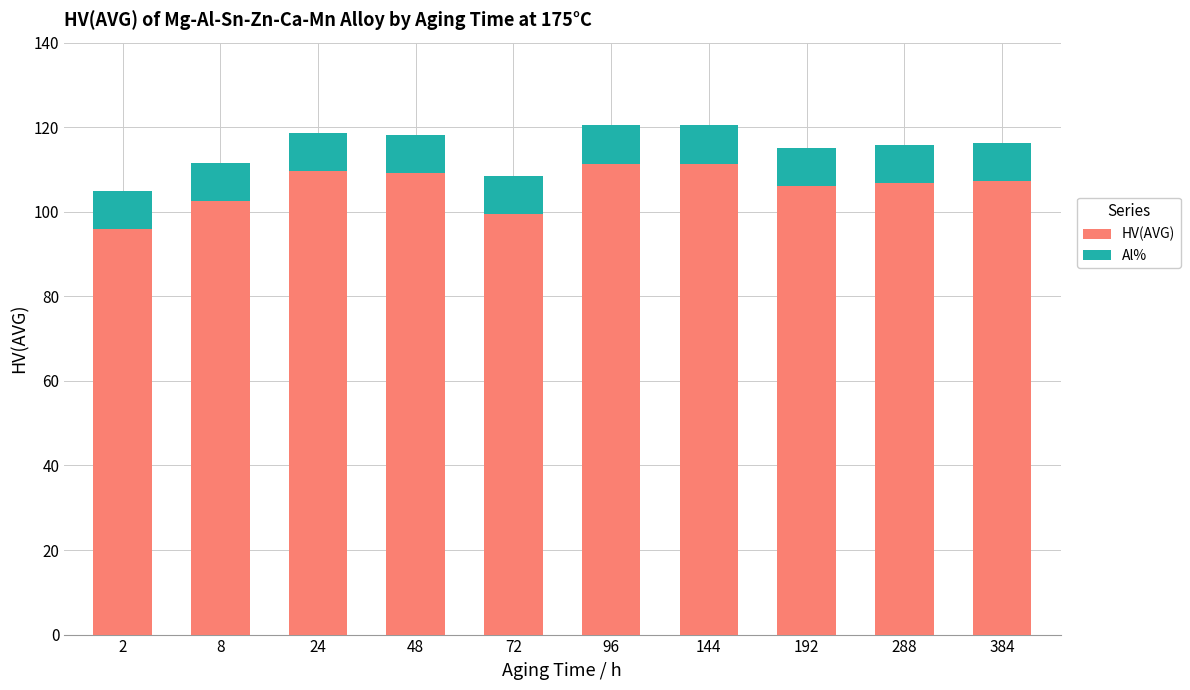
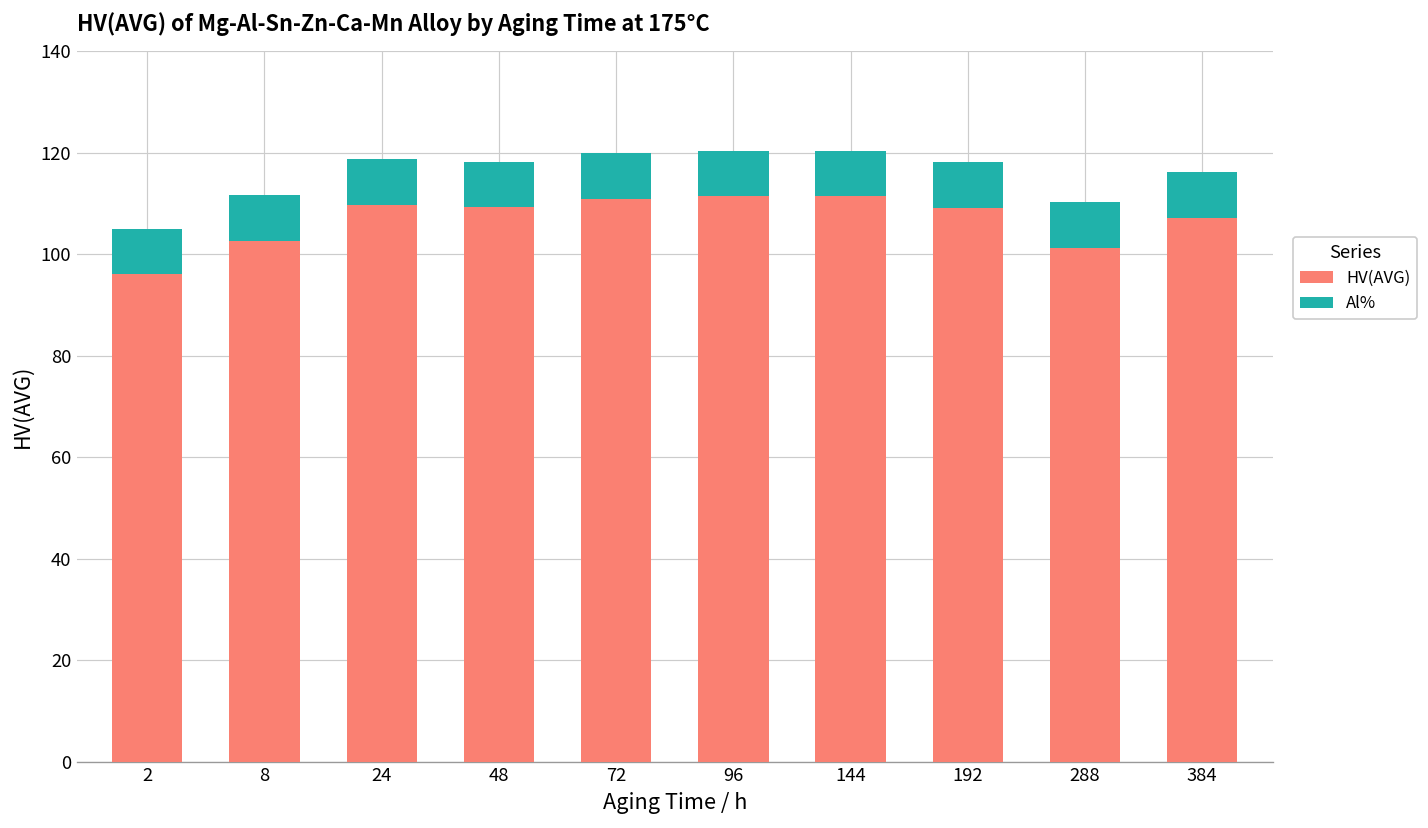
  {
    "HV(AVG)": {
      "2": 96,
      "8": 103,
      "24": 110,
      "48": 109,
-     "72": 99,
+     "72": 111,
      "96": 111,
      "144": 111,
-     "192": 106,
-     "288": 107,
+     "192": 109,
+     "288": 101,
      "384": 107
    },
    "Al%": {
      "2": 9,
      "8": 9,
      "24": 9,
      "48": 9,
      "72": 9,
      "96": 9,
      "144": 9,
      "192": 9,
      "288": 9,
      "384": 9
    }
  }
